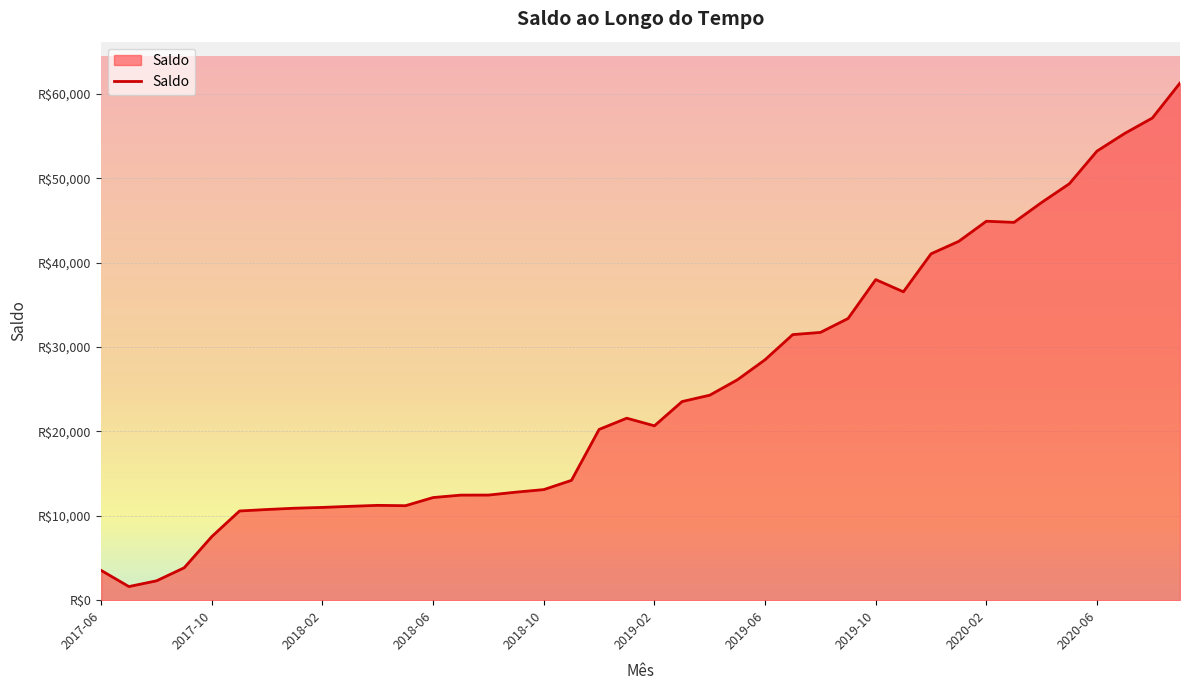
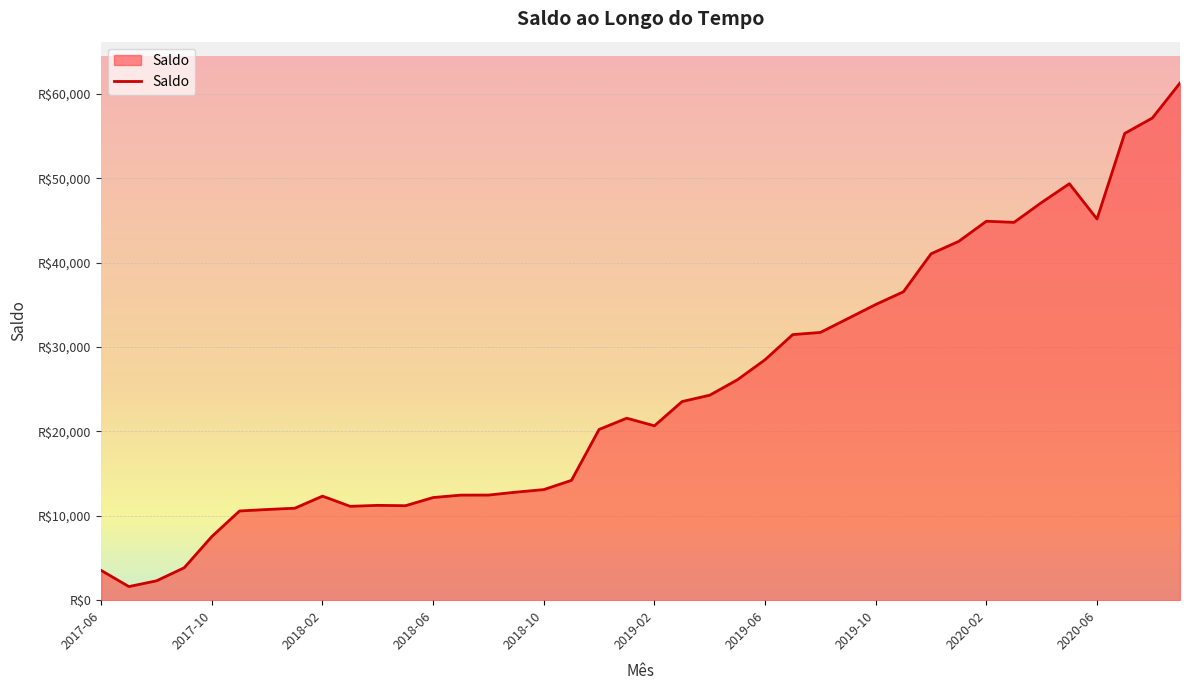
  {
    "2017-06": "R$4,000",
    "2017-10": "R$8,000",
-   "2018-02": "R$11,000",
+   "2018-02": "R$12,000",
    "2018-06": "R$12,000",
    "2018-10": "R$13,000",
    "2019-02": "R$21,000",
    "2019-06": "R$28,000",
-   "2019-10": "R$38,000",
+   "2019-10": "R$35,000",
    "2020-02": "R$45,000",
-   "2020-06": "R$53,000"
+   "2020-06": "R$45,000"
  }
